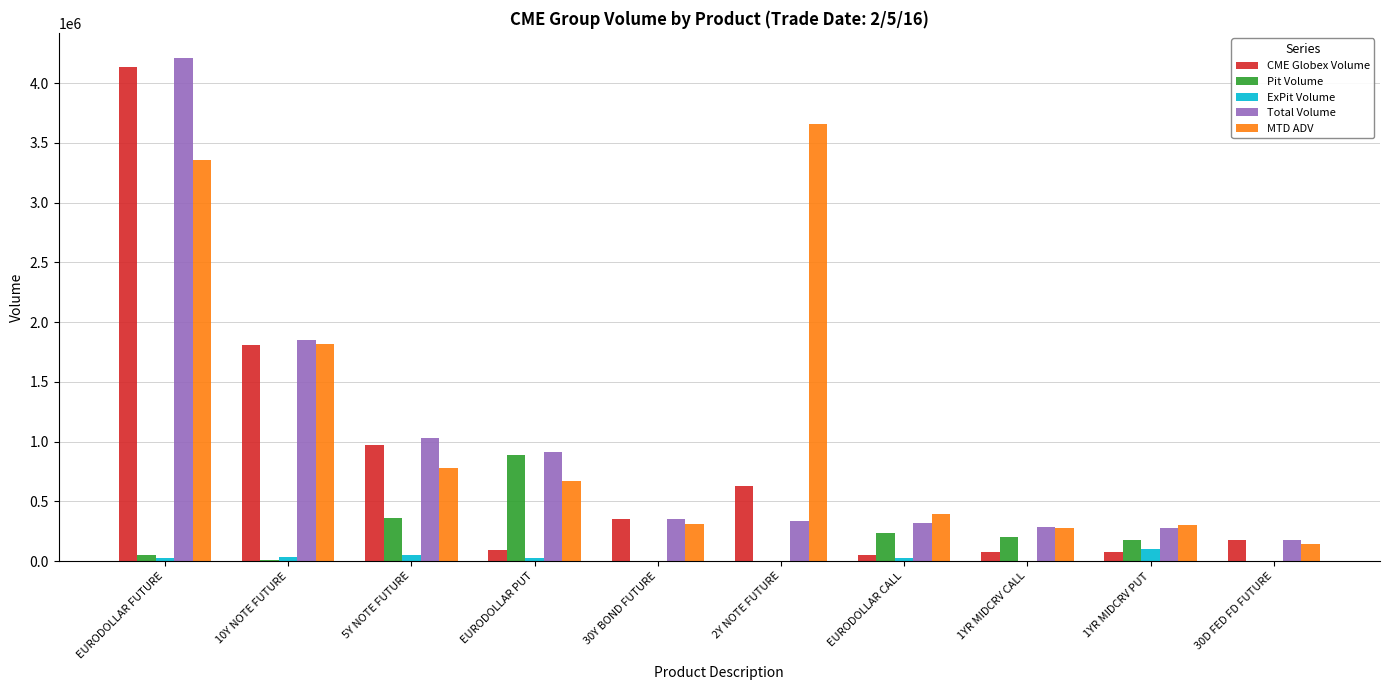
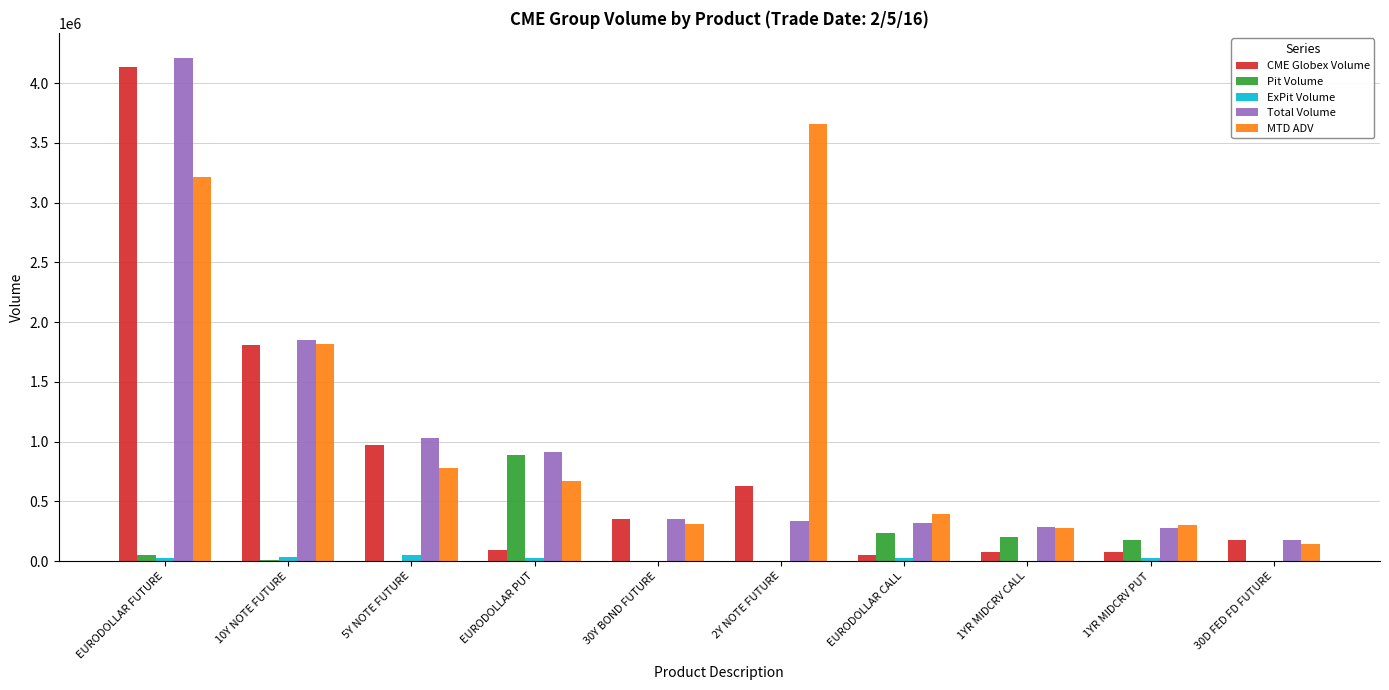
  {
    "CME Globex Volume": {
      "EURODOLLAR FUTURE": 4130000,
      "10Y NOTE FUTURE": 1810000,
      "5Y NOTE FUTURE": 970000,
      "EURODOLLAR PUT": 100000,
      "30Y BOND FUTURE": 350000,
      "2Y NOTE FUTURE": 630000,
      "EURODOLLAR CALL": 50000,
      "1YR MIDCRV CALL": 80000,
      "1YR MIDCRV PUT": 70000,
      "30D FED FD FUTURE": 180000
    },
    "Pit Volume": {
      "EURODOLLAR FUTURE": 50000,
-     "5Y NOTE FUTURE": 360000,
+     "5Y NOTE FUTURE": 0,
      "EURODOLLAR PUT": 880000,
      "2Y NOTE FUTURE": 0,
      "EURODOLLAR CALL": 240000,
      "1YR MIDCRV CALL": 210000,
      "1YR MIDCRV PUT": 180000,
      "30D FED FD FUTURE": 0
    },
    "ExPit Volume": {
      "EURODOLLAR FUTURE": 30000,
      "10Y NOTE FUTURE": 30000,
      "5Y NOTE FUTURE": 50000,
      "EURODOLLAR PUT": 20000,
      "EURODOLLAR CALL": 20000,
      "1YR MIDCRV CALL": 0,
-     "1YR MIDCRV PUT": 100000,
+     "1YR MIDCRV PUT": 30000,
      "30D FED FD FUTURE": 0
    },
    "Total Volume": {
      "EURODOLLAR FUTURE": 4210000,
      "10Y NOTE FUTURE": 1850000,
      "5Y NOTE FUTURE": 1030000,
      "EURODOLLAR PUT": 910000,
      "30Y BOND FUTURE": 350000,
      "2Y NOTE FUTURE": 340000,
      "EURODOLLAR CALL": 320000,
      "1YR MIDCRV CALL": 280000,
      "1YR MIDCRV PUT": 280000,
      "30D FED FD FUTURE": 180000
    },
    "MTD ADV": {
-     "EURODOLLAR FUTURE": 3360000,
+     "EURODOLLAR FUTURE": 3210000,
      "10Y NOTE FUTURE": 1810000,
      "5Y NOTE FUTURE": 780000,
      "EURODOLLAR PUT": 670000,
      "30Y BOND FUTURE": 310000,
      "2Y NOTE FUTURE": 3660000,
      "EURODOLLAR CALL": 390000,
      "1YR MIDCRV CALL": 270000,
      "1YR MIDCRV PUT": 300000,
      "30D FED FD FUTURE": 150000
    }
  }
